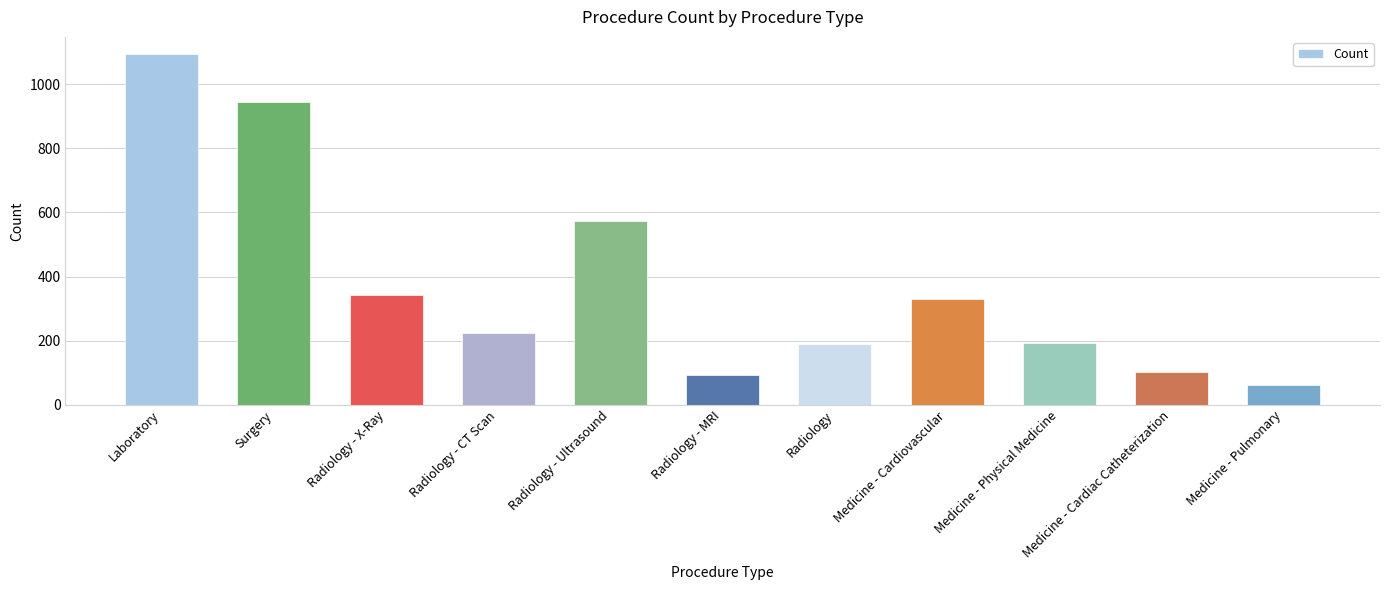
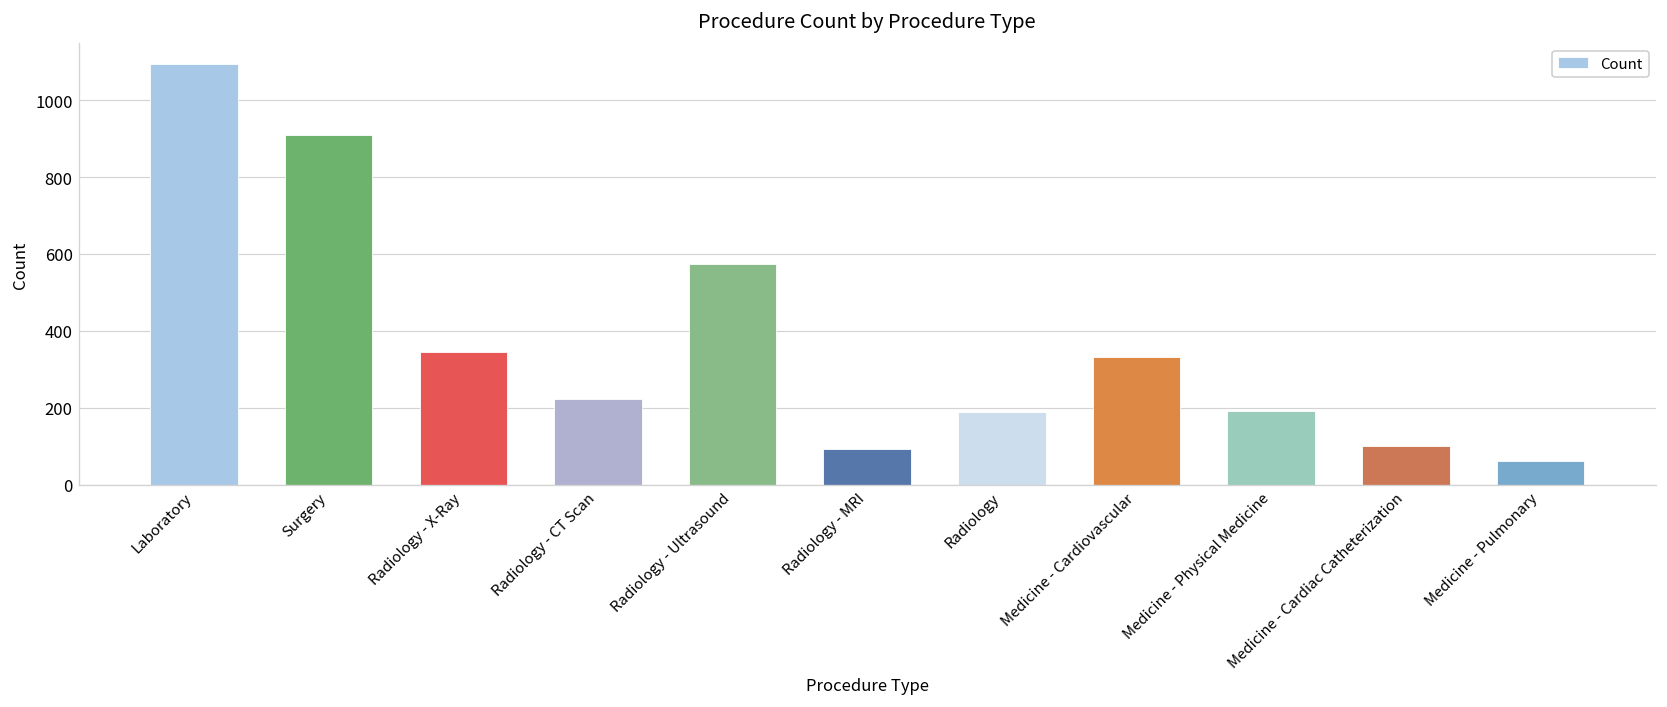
  {
    "Laboratory": 1090,
-   "Surgery": 950,
+   "Surgery": 910,
    "Radiology - X-Ray": 340,
    "Radiology - CT Scan": 220,
    "Radiology - Ultrasound": 570,
    "Radiology - MRI": 90,
    "Radiology": 190,
    "Medicine - Cardiovascular": 330,
    "Medicine - Physical Medicine": 190,
    "Medicine - Cardiac Catheterization": 100,
    "Medicine - Pulmonary": 60
  }
